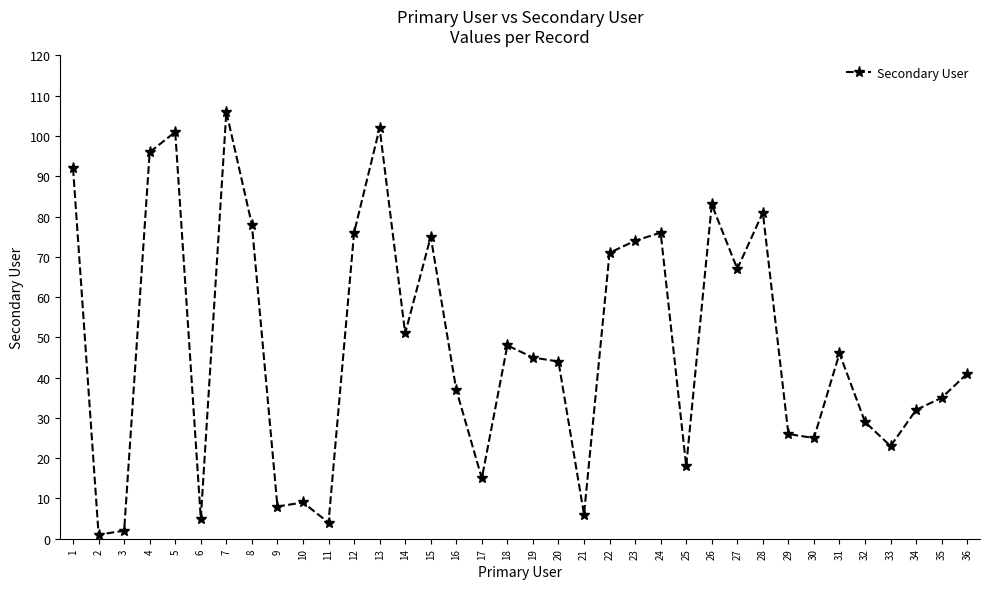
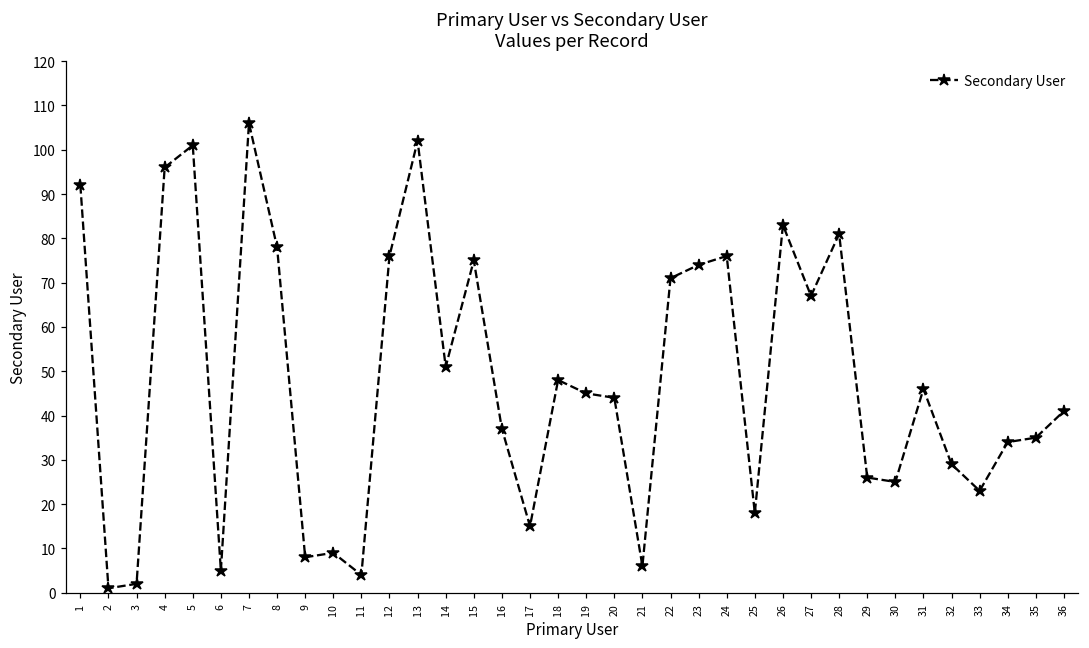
  {
    "1": 92,
    "2": 1,
    "3": 2,
    "4": 96,
    "5": 101,
    "6": 5,
    "7": 106,
    "8": 78,
    "9": 8,
    "10": 9,
    "11": 4,
    "12": 76,
    "13": 102,
    "14": 51,
    "15": 75,
    "16": 37,
    "17": 15,
    "18": 48,
    "19": 45,
    "20": 44,
    "21": 6,
    "22": 71,
    "23": 74,
    "24": 76,
    "25": 18,
    "26": 83,
    "27": 67,
    "28": 81,
    "29": 26,
    "30": 25,
    "31": 46,
    "32": 29,
    "33": 23,
-   "34": 32,
+   "34": 34,
    "35": 35,
    "36": 41
  }
